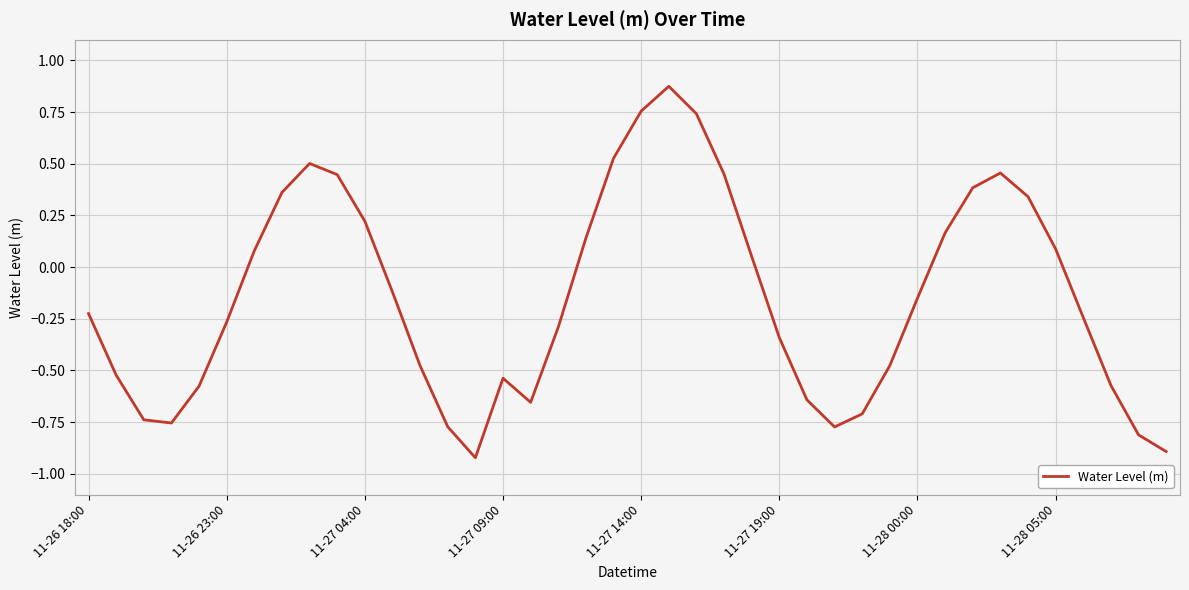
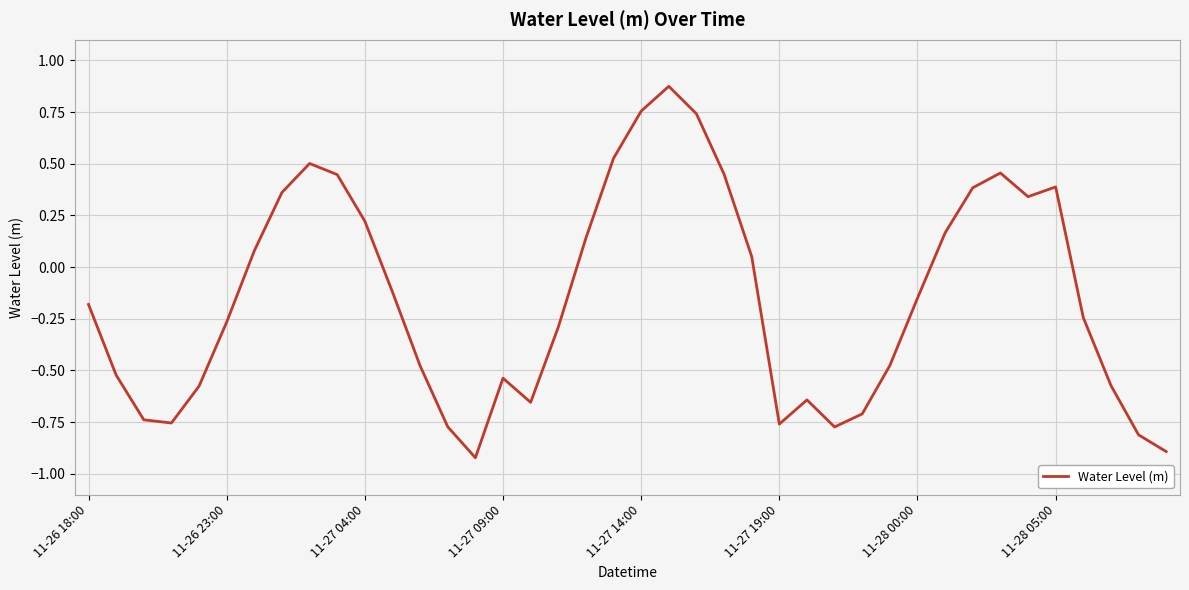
  {
-   "11-26 18:00": -0.22,
+   "11-26 18:00": -0.18,
    "11-26 23:00": -0.27,
    "11-27 04:00": 0.22,
    "11-27 09:00": -0.54,
    "11-27 14:00": 0.75,
-   "11-27 19:00": -0.34,
+   "11-27 19:00": -0.76,
    "11-28 00:00": -0.15,
-   "11-28 05:00": 0.09
+   "11-28 05:00": 0.39
  }
